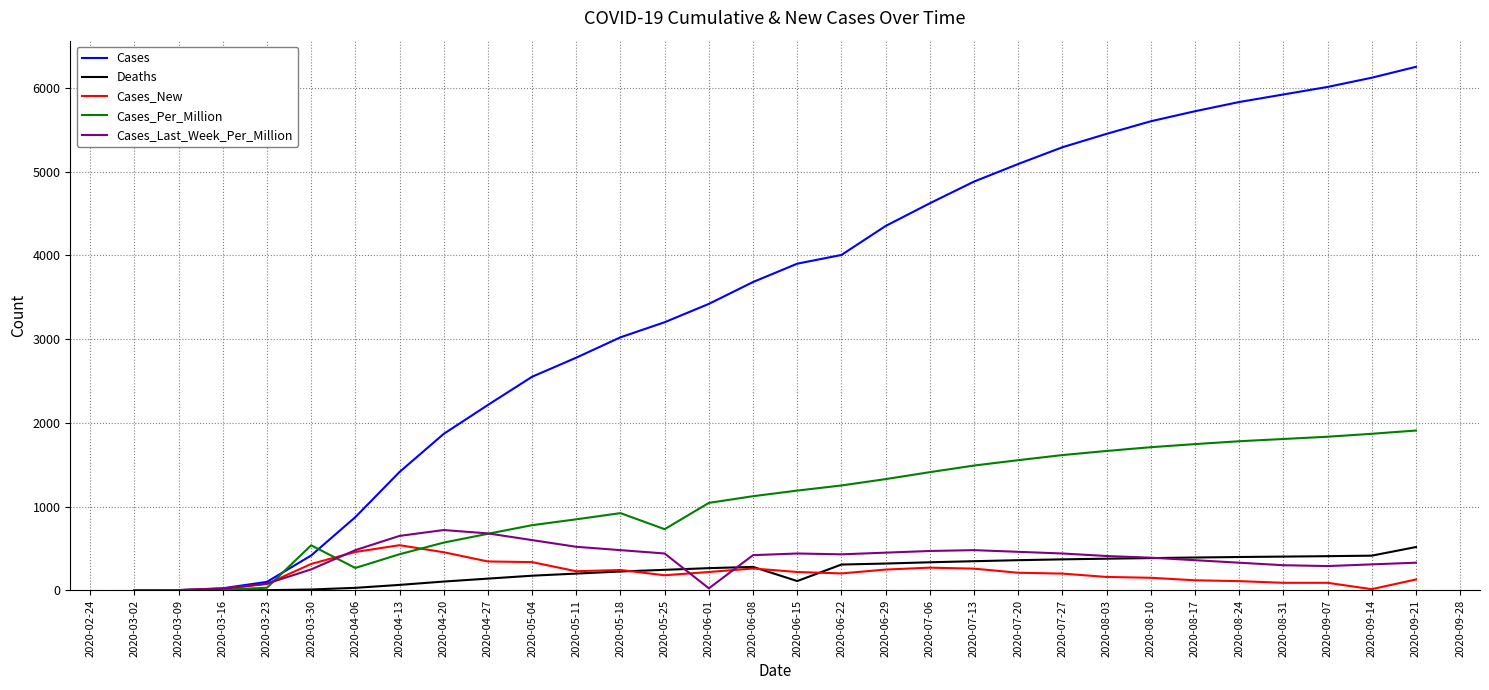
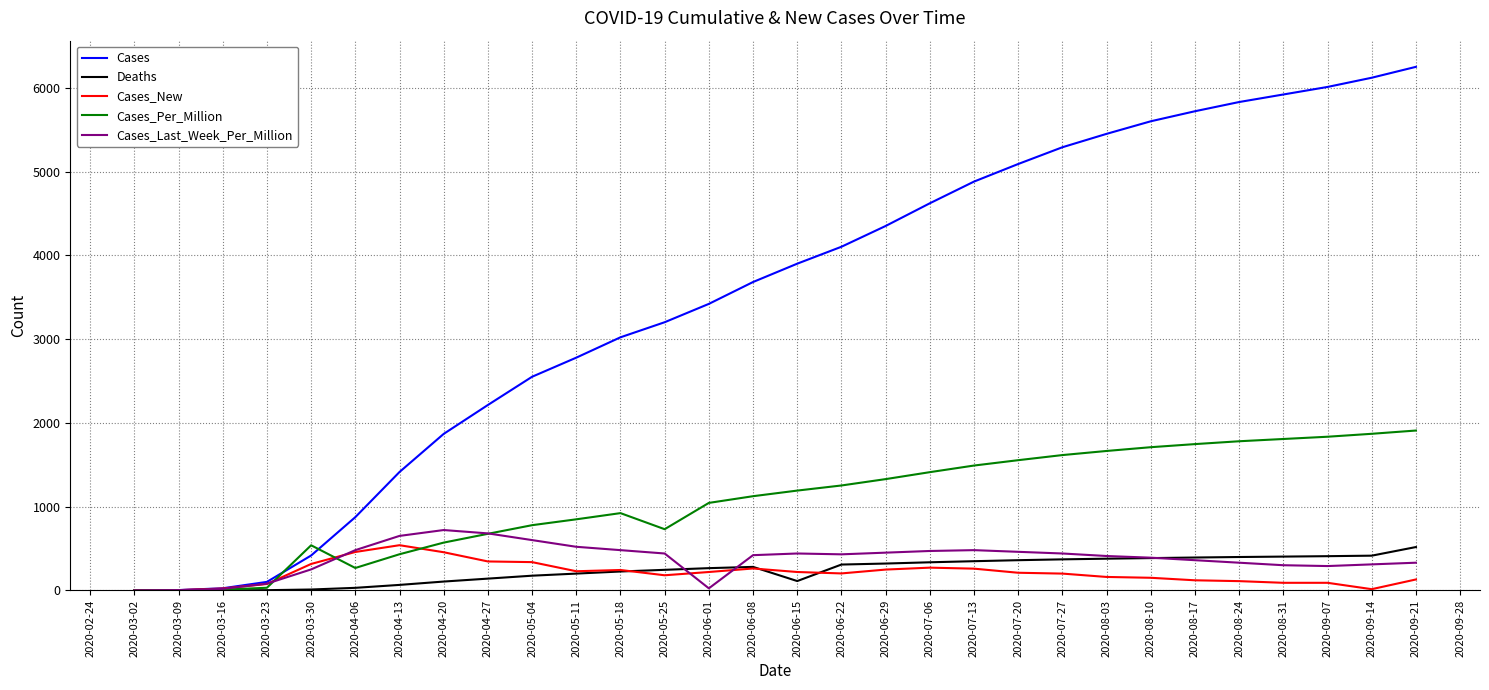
  {
    "Cases": {
      "2020-03-30": 400,
      "2020-04-06": 900,
      "2020-04-13": 1400,
      "2020-04-20": 1900,
      "2020-04-27": 2200,
      "2020-05-04": 2600,
      "2020-05-11": 2800,
      "2020-05-18": 3000,
      "2020-05-25": 3200,
      "2020-06-01": 3400,
      "2020-06-08": 3700,
      "2020-06-15": 3900,
-     "2020-06-22": 4000,
+     "2020-06-22": 4100,
      "2020-06-29": 4400,
      "2020-07-06": 4600,
      "2020-07-13": 4900,
      "2020-07-20": 5100,
      "2020-07-27": 5300,
      "2020-08-03": 5500,
      "2020-08-10": 5600,
      "2020-08-17": 5700,
      "2020-08-24": 5800,
      "2020-08-31": 5900,
      "2020-09-07": 6000,
      "2020-09-14": 6100,
      "2020-09-21": 6300
    },
    "Deaths": {
      "2020-03-30": 0,
      "2020-04-06": 0,
      "2020-04-13": 100,
      "2020-04-20": 100,
      "2020-04-27": 100,
      "2020-05-04": 200,
      "2020-05-25": 200,
      "2020-06-01": 300,
      "2020-06-15": 100,
      "2020-06-22": 300,
      "2020-06-29": 300,
      "2020-07-06": 300,
      "2020-07-13": 300,
      "2020-07-20": 400,
      "2020-07-27": 400,
      "2020-08-03": 400,
      "2020-08-17": 400,
      "2020-08-24": 400,
      "2020-08-31": 400,
      "2020-09-07": 400,
      "2020-09-14": 400,
      "2020-09-21": 500
    },
    "Cases_New": {
      "2020-03-30": 300,
      "2020-04-13": 500,
      "2020-04-20": 500,
      "2020-04-27": 300,
      "2020-05-04": 300,
      "2020-05-25": 200,
      "2020-06-01": 200,
      "2020-06-15": 200,
      "2020-06-22": 200,
      "2020-06-29": 200,
      "2020-07-06": 300,
      "2020-07-13": 300,
      "2020-07-20": 200,
      "2020-07-27": 200,
      "2020-08-03": 200,
      "2020-08-10": 200,
      "2020-08-17": 100,
      "2020-08-24": 100,
      "2020-08-31": 100,
      "2020-09-07": 100,
      "2020-09-14": 0,
      "2020-09-21": 100
    },
    "Cases_Per_Million": {
      "2020-03-30": 500,
      "2020-04-06": 300,
      "2020-04-13": 400,
      "2020-04-20": 600,
      "2020-05-04": 800,
      "2020-05-11": 800,
      "2020-05-18": 900,
      "2020-05-25": 700,
      "2020-06-01": 1000,
      "2020-06-08": 1100,
      "2020-06-15": 1200,
      "2020-06-22": 1300,
      "2020-06-29": 1300,
      "2020-07-06": 1400,
      "2020-07-13": 1500,
      "2020-07-20": 1600,
      "2020-07-27": 1600,
      "2020-08-03": 1700,
      "2020-08-10": 1700,
      "2020-08-17": 1700,
      "2020-08-24": 1800,
      "2020-08-31": 1800,
      "2020-09-07": 1800,
      "2020-09-14": 1900,
      "2020-09-21": 1900
    },
    "Cases_Last_Week_Per_Million": {
      "2020-03-30": 300,
      "2020-04-13": 700,
      "2020-04-20": 700,
      "2020-05-04": 600,
      "2020-05-11": 500,
      "2020-05-18": 500,
      "2020-05-25": 400,
      "2020-06-01": 0,
      "2020-06-08": 400,
      "2020-06-15": 400,
      "2020-06-22": 400,
      "2020-06-29": 500,
      "2020-07-06": 500,
      "2020-07-13": 500,
      "2020-07-20": 500,
      "2020-07-27": 400,
      "2020-08-03": 400,
      "2020-08-17": 400,
      "2020-08-24": 300,
      "2020-08-31": 300,
      "2020-09-07": 300,
      "2020-09-14": 300,
      "2020-09-21": 300
    }
  }
